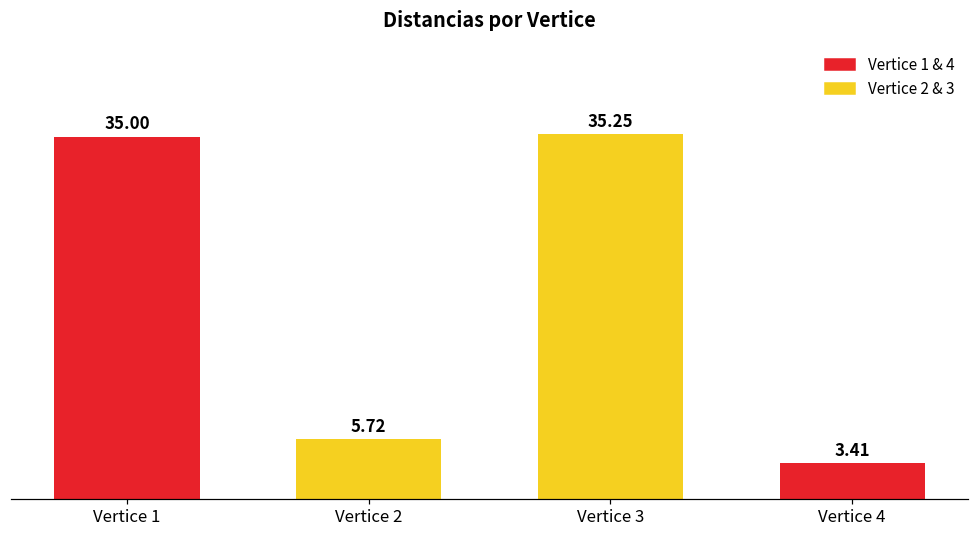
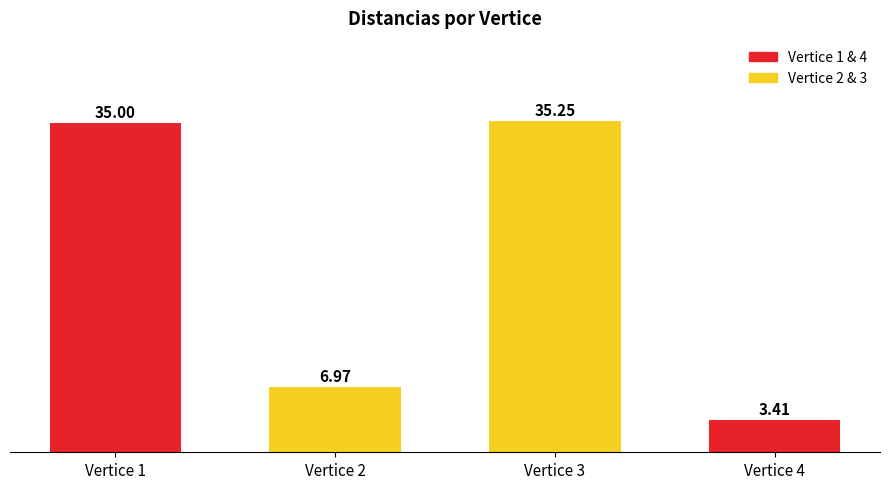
  {
    "Vertice 1": 35.00,
-   "Vertice 2": 5.72,
+   "Vertice 2": 6.97,
    "Vertice 3": 35.25,
    "Vertice 4": 3.41
  }
